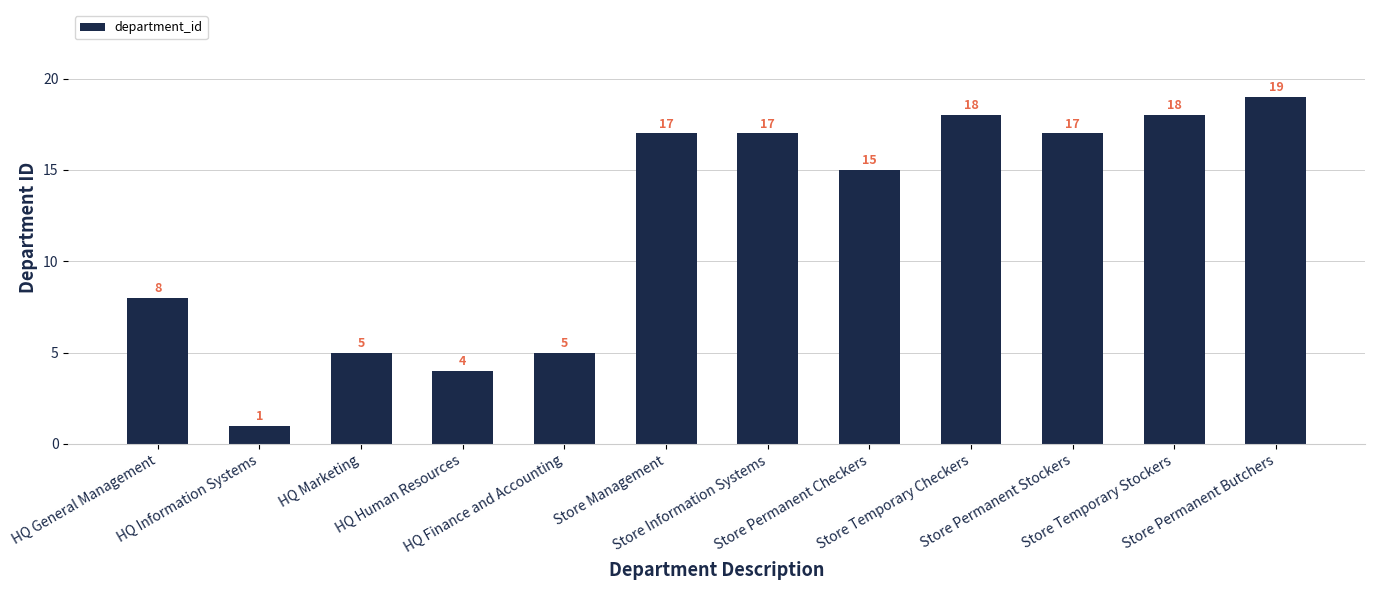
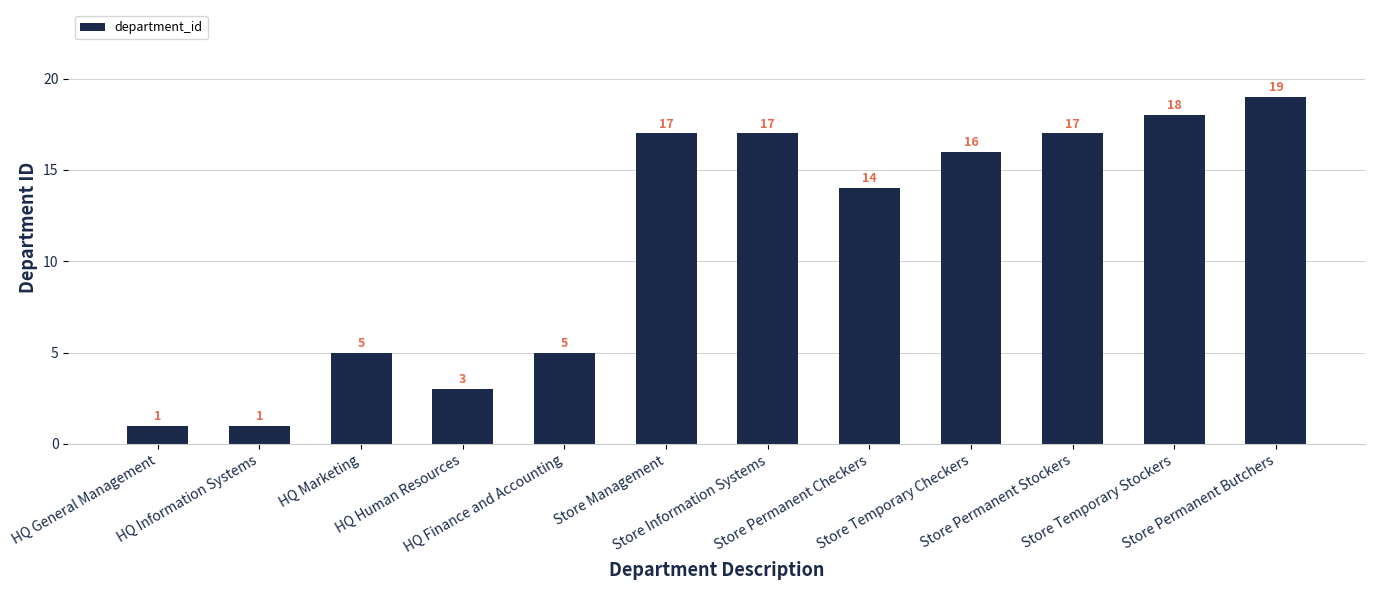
  {
-   "HQ General Management": 8,
+   "HQ General Management": 1,
    "HQ Information Systems": 1,
    "HQ Marketing": 5,
-   "HQ Human Resources": 4,
+   "HQ Human Resources": 3,
    "HQ Finance and Accounting": 5,
    "Store Management": 17,
    "Store Information Systems": 17,
-   "Store Permanent Checkers": 15,
-   "Store Temporary Checkers": 18,
+   "Store Permanent Checkers": 14,
+   "Store Temporary Checkers": 16,
    "Store Permanent Stockers": 17,
    "Store Temporary Stockers": 18,
    "Store Permanent Butchers": 19
  }
